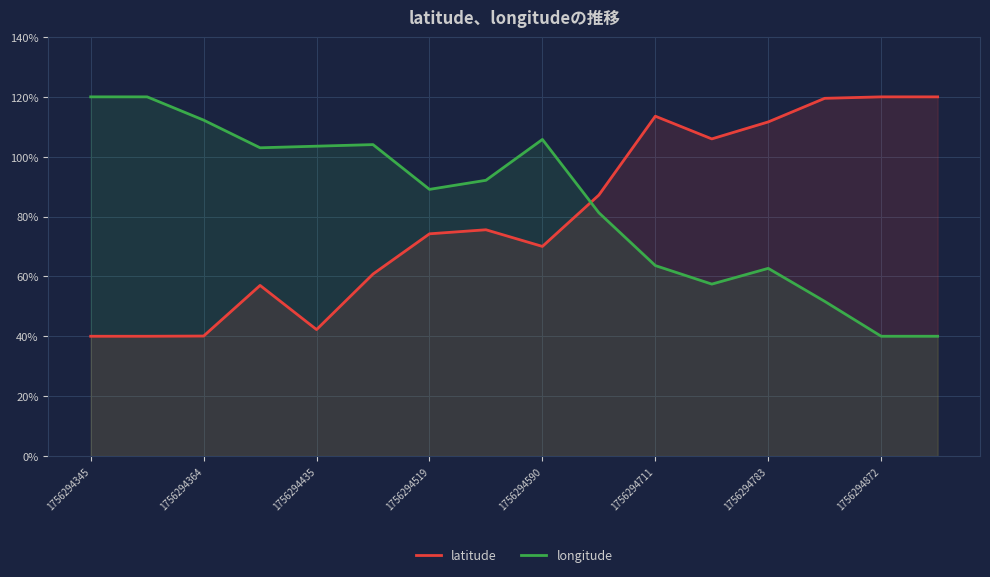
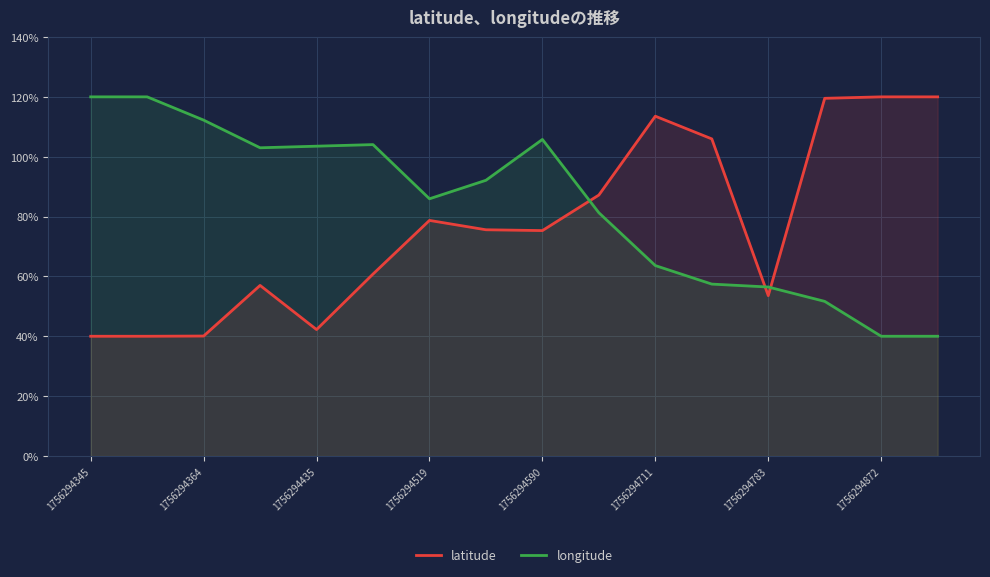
  {
    "latitude": {
      "1756294345": "40%",
      "1756294364": "40%",
      "1756294435": "42%",
-     "1756294519": "74%",
-     "1756294590": "70%",
+     "1756294519": "79%",
+     "1756294590": "75%",
      "1756294711": "114%",
-     "1756294783": "112%",
+     "1756294783": "54%",
      "1756294872": "120%"
    },
    "longitude": {
      "1756294345": "120%",
      "1756294364": "112%",
      "1756294435": "104%",
-     "1756294519": "89%",
+     "1756294519": "86%",
      "1756294590": "106%",
      "1756294711": "64%",
-     "1756294783": "63%",
+     "1756294783": "56%",
      "1756294872": "40%"
    }
  }
